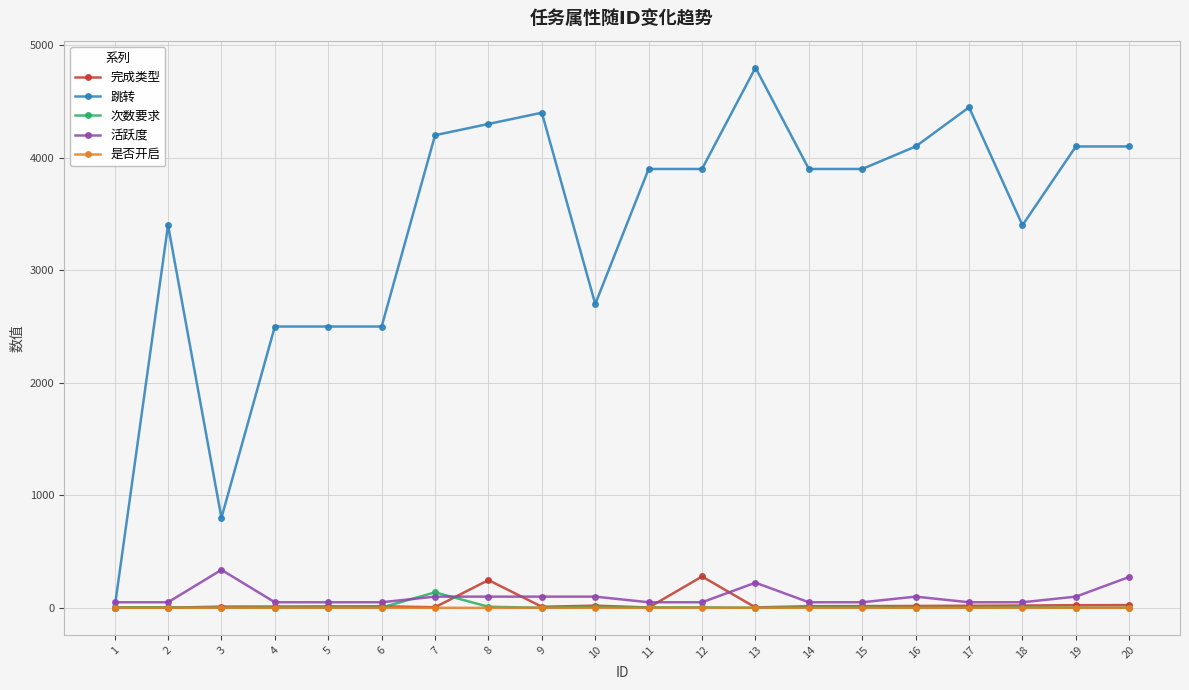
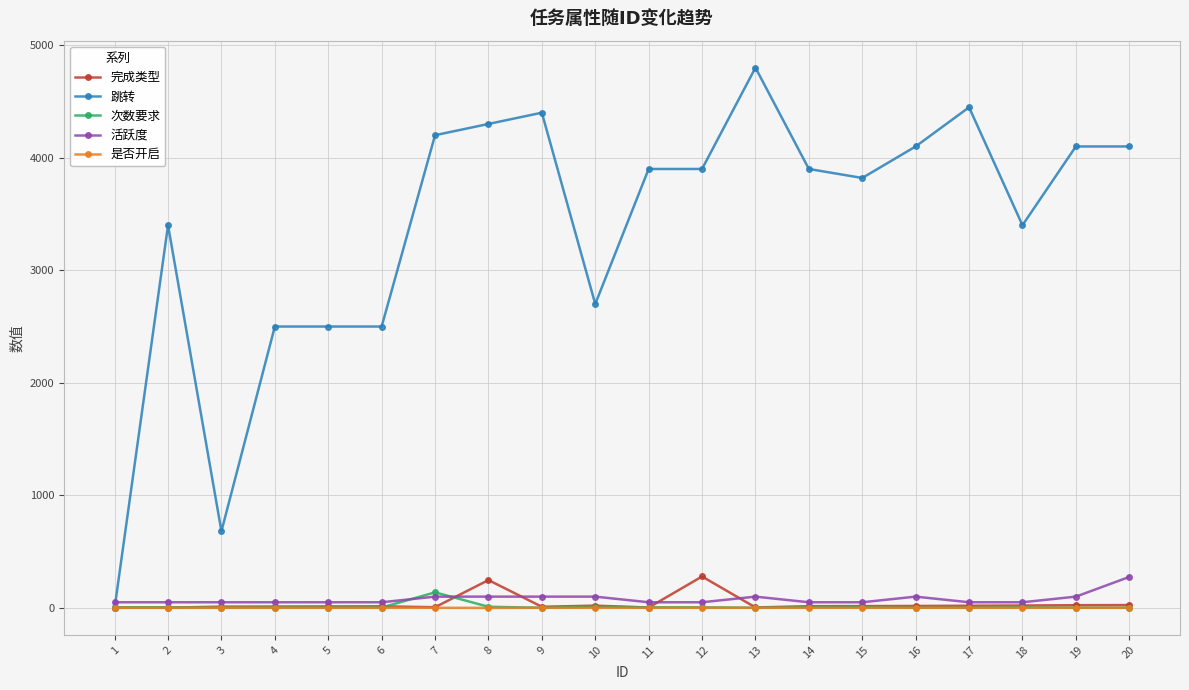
  {
    "完成类型": {
      "8": 250,
      "12": 280,
      "19": 20,
      "20": 30
    },
    "跳转": {
      "2": 3400,
-     "3": 800,
+     "3": 680,
      "4": 2500,
      "5": 2500,
      "6": 2500,
      "7": 4200,
      "8": 4300,
      "9": 4400,
      "10": 2700,
      "11": 3900,
      "12": 3900,
      "13": 4800,
      "14": 3900,
-     "15": 3900,
+     "15": 3820,
      "16": 4100,
      "17": 4450,
      "18": 3400,
      "19": 4100,
      "20": 4100
    },
    "次数要求": {
      "7": 140
    },
    "活跃度": {
      "1": 50,
      "2": 50,
-     "3": 340,
+     "3": 50,
      "4": 50,
      "5": 50,
      "6": 50,
      "7": 100,
      "8": 100,
      "9": 100,
      "10": 100,
      "11": 50,
      "12": 50,
-     "13": 220,
+     "13": 100,
      "14": 50,
      "15": 50,
      "16": 100,
      "17": 50,
      "18": 50,
      "19": 100,
      "20": 280
    }
  }
